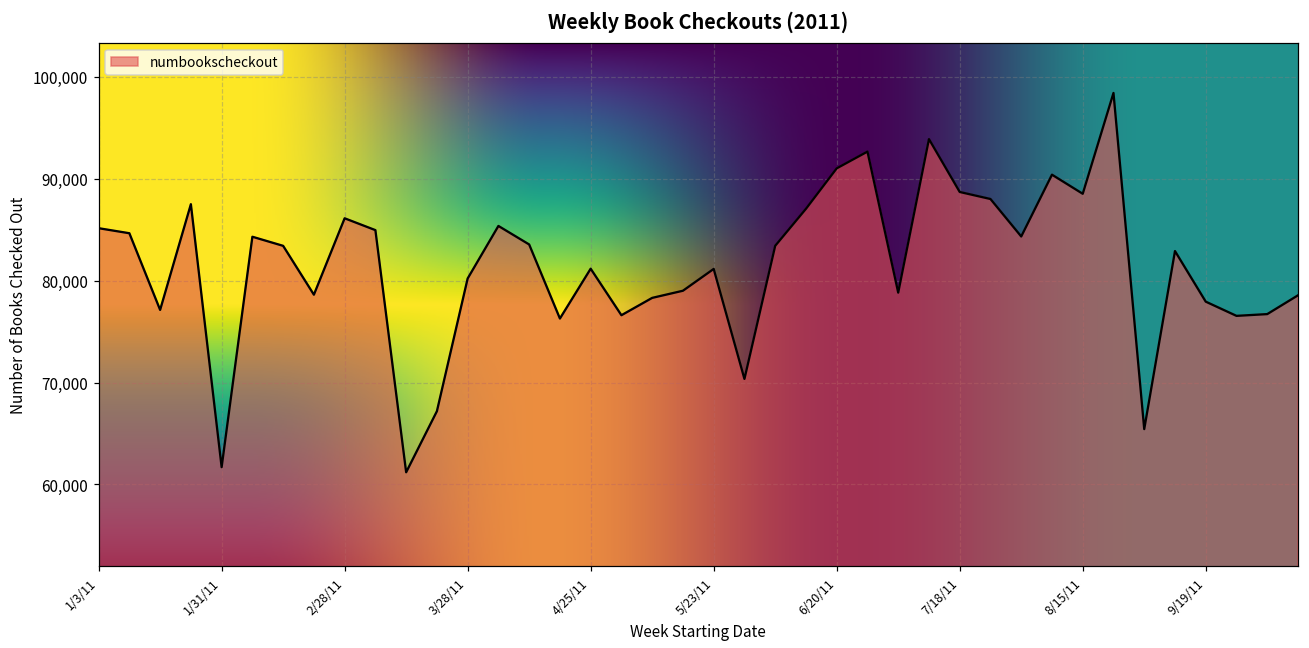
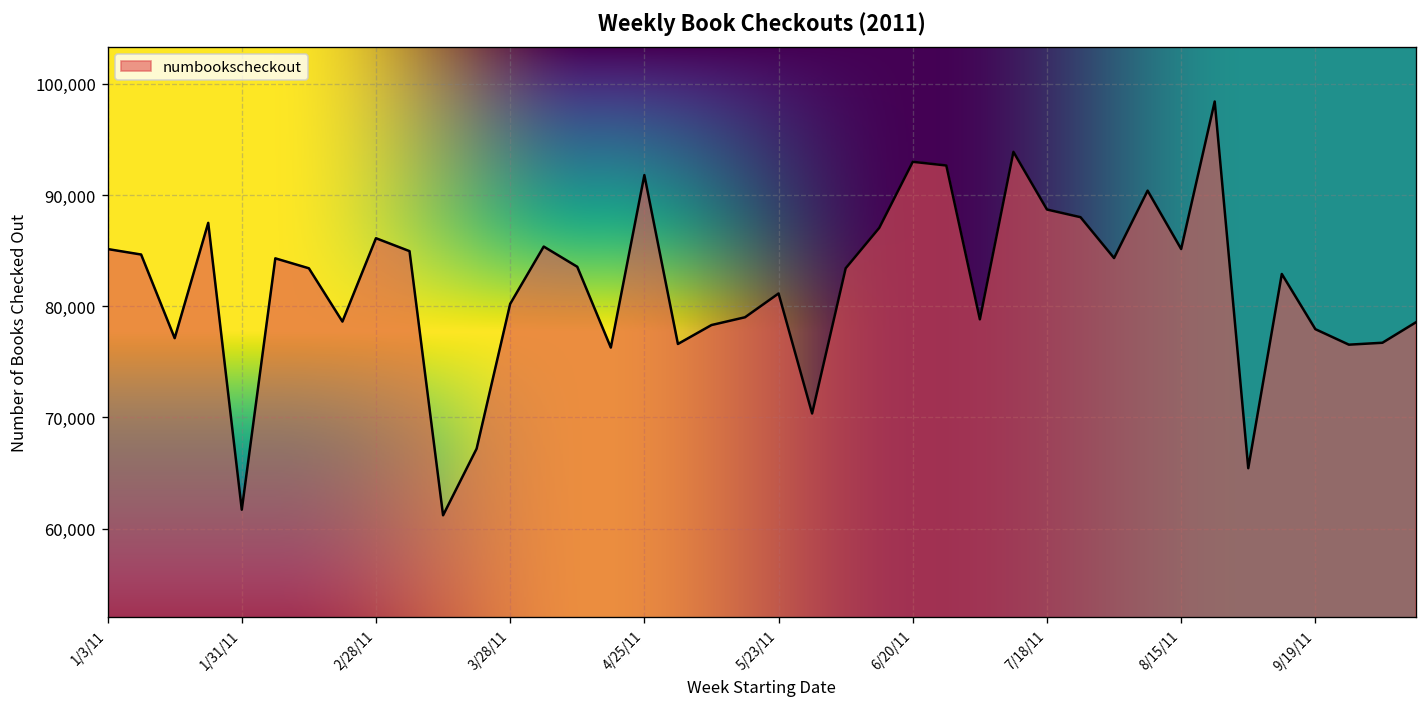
  {
    "1/3/11": "85,000",
    "1/31/11": "62,000",
    "2/28/11": "86,000",
    "3/28/11": "80,000",
-   "4/25/11": "81,000",
+   "4/25/11": "92,000",
    "5/23/11": "81,000",
-   "6/20/11": "91,000",
+   "6/20/11": "93,000",
    "7/18/11": "89,000",
-   "8/15/11": "89,000",
+   "8/15/11": "85,000",
    "9/19/11": "78,000"
  }
